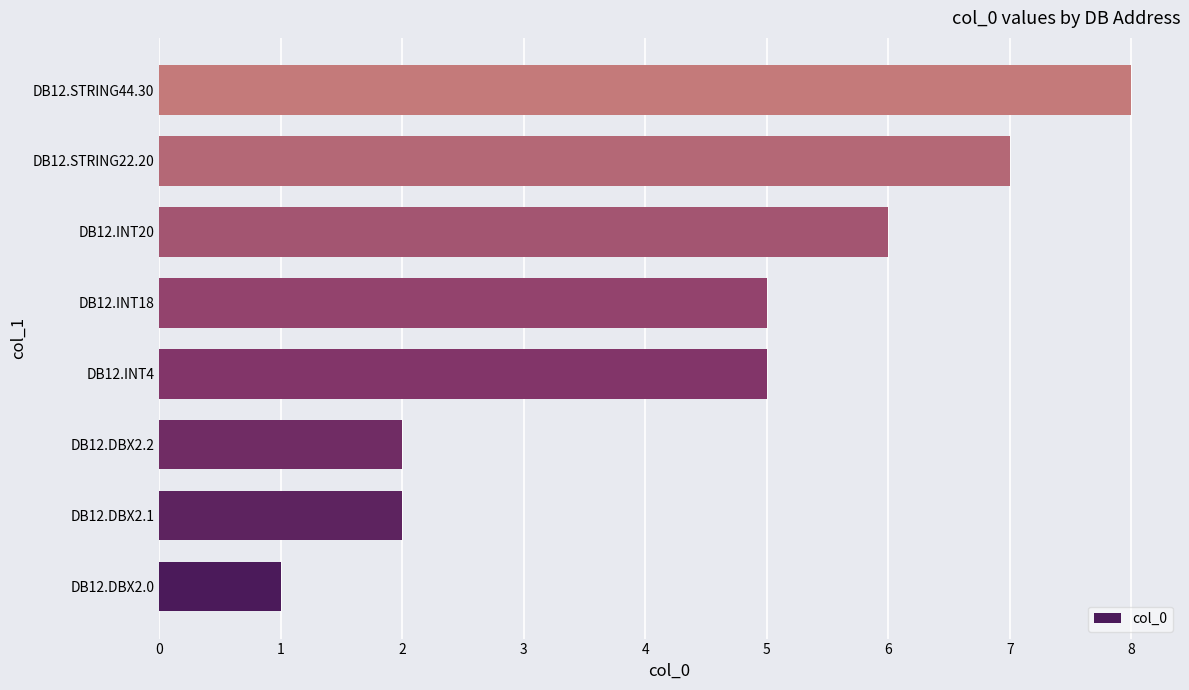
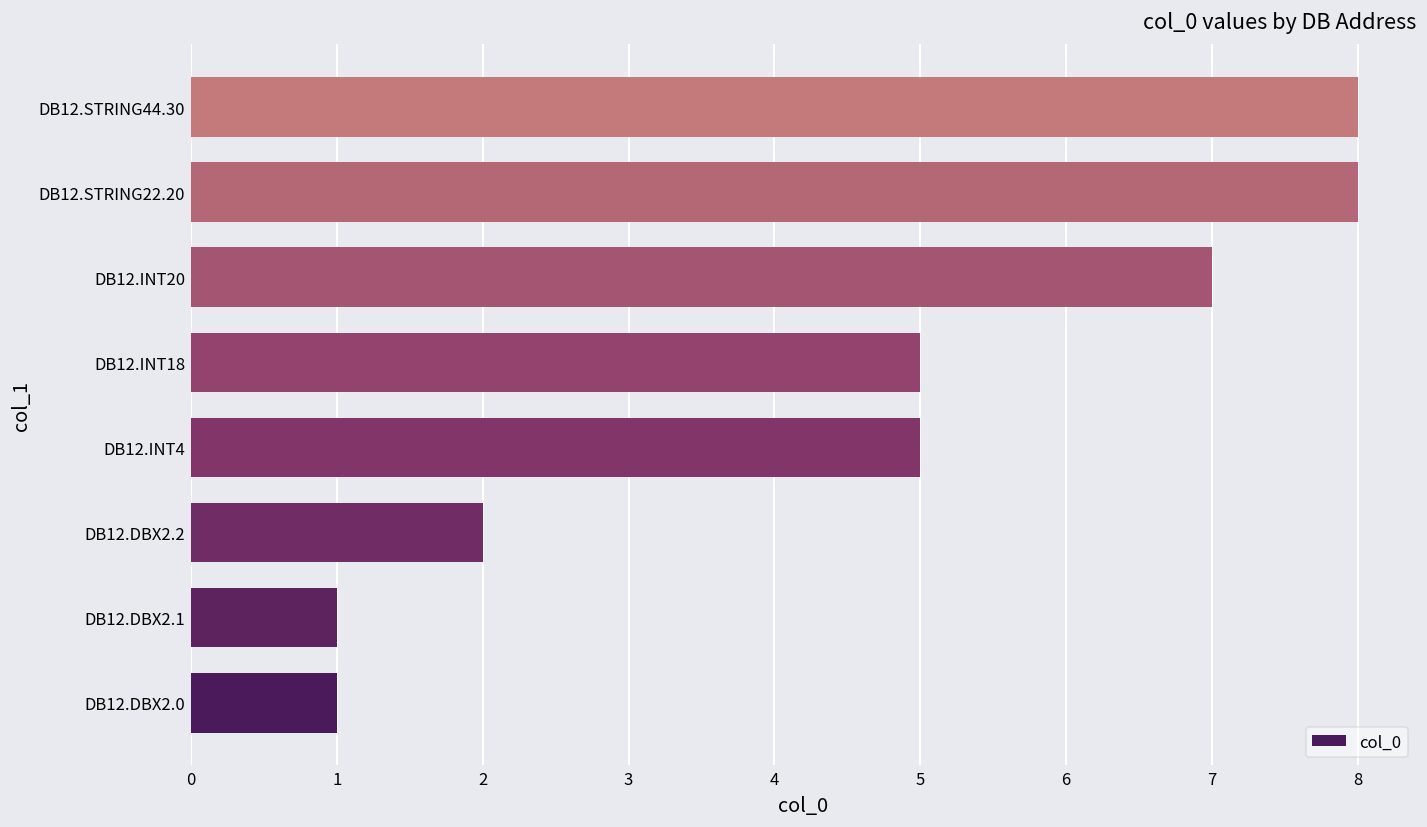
  {
    "DB12.STRING44.30": 8,
-   "DB12.STRING22.20": 7,
-   "DB12.INT20": 6,
+   "DB12.STRING22.20": 8,
+   "DB12.INT20": 7,
    "DB12.INT18": 5,
    "DB12.INT4": 5,
    "DB12.DBX2.2": 2,
-   "DB12.DBX2.1": 2,
+   "DB12.DBX2.1": 1,
    "DB12.DBX2.0": 1
  }
